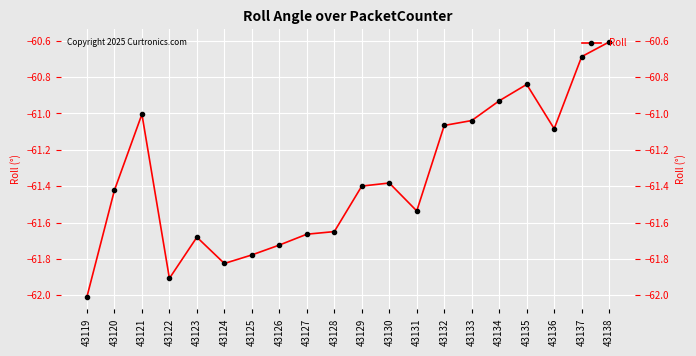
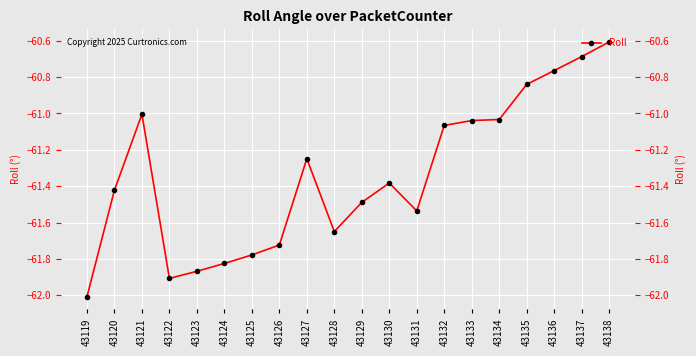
  {
    "43119": -62.01,
    "43120": -61.42,
    "43121": -61.00,
    "43122": -61.91,
-   "43123": -61.68,
+   "43123": -61.87,
    "43124": -61.82,
    "43125": -61.78,
    "43126": -61.72,
-   "43127": -61.66,
+   "43127": -61.25,
    "43128": -61.65,
-   "43129": -61.40,
+   "43129": -61.49,
    "43130": -61.38,
    "43131": -61.54,
    "43132": -61.07,
    "43133": -61.04,
-   "43134": -60.93,
+   "43134": -61.03,
    "43135": -60.84,
-   "43136": -61.08,
+   "43136": -60.76,
    "43137": -60.69,
    "43138": -60.61
  }
